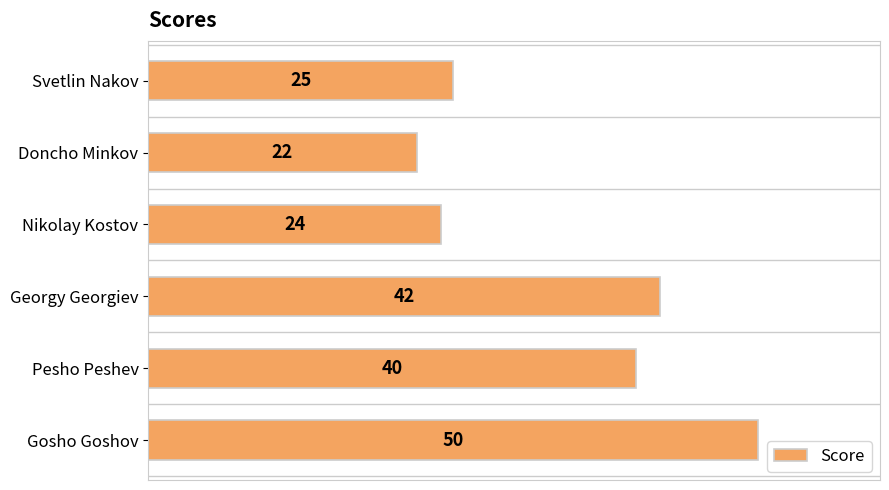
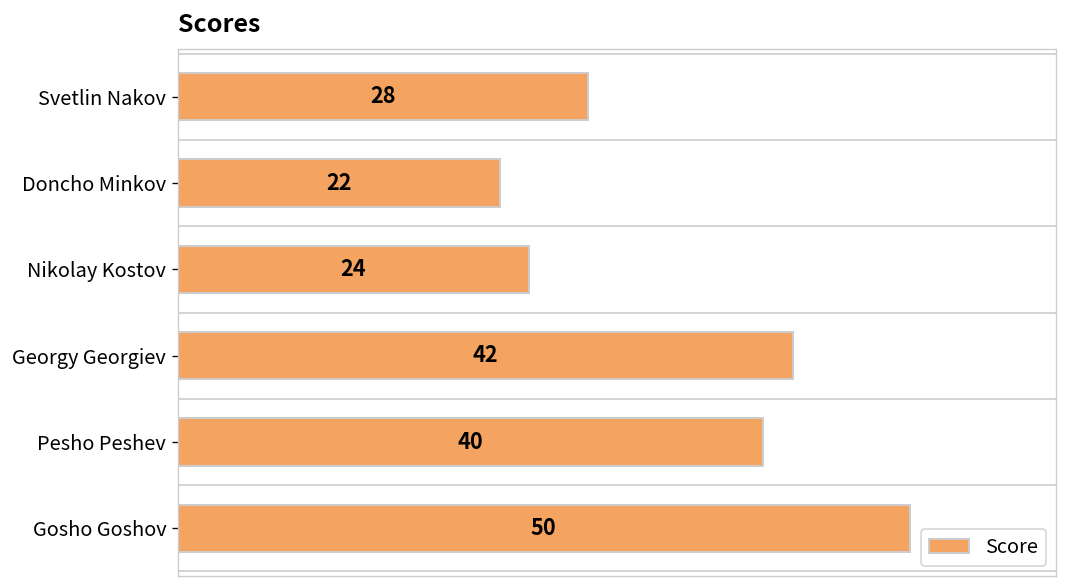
  {
-   "Svetlin Nakov": 25,
+   "Svetlin Nakov": 28,
    "Doncho Minkov": 22,
    "Nikolay Kostov": 24,
    "Georgy Georgiev": 42,
    "Pesho Peshev": 40,
    "Gosho Goshov": 50
  }
